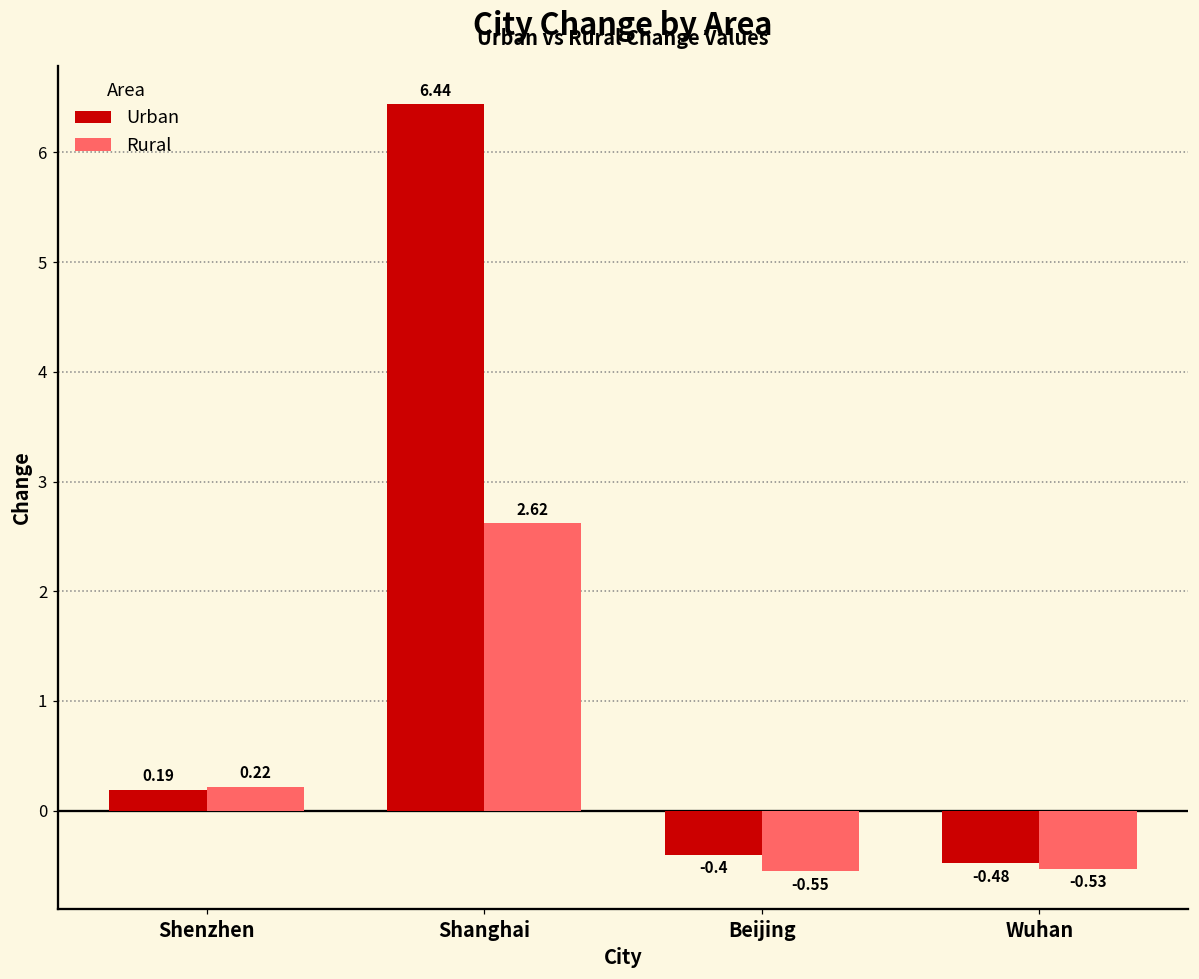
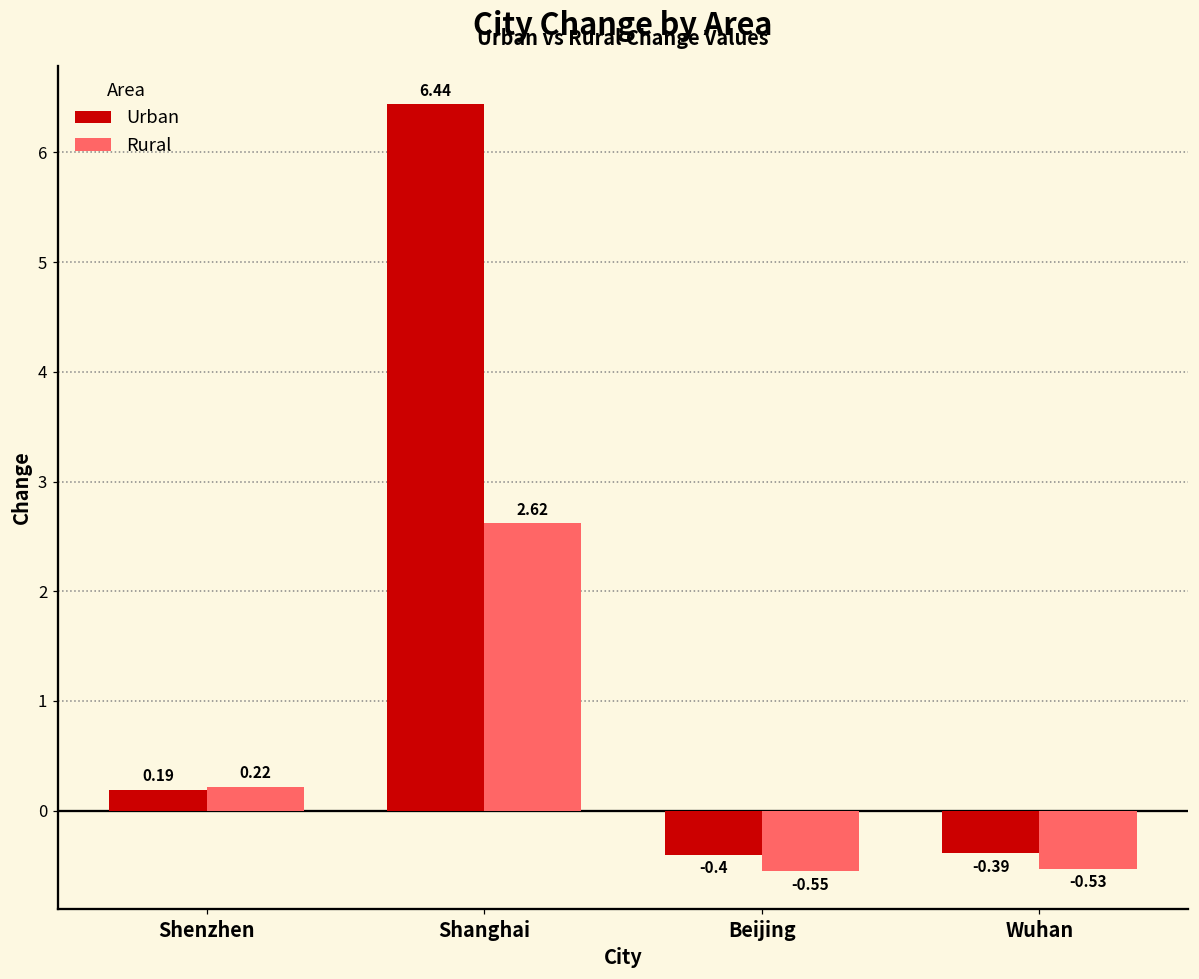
  {
    "Urban": {
      "Shenzhen": 0.19,
      "Shanghai": 6.44,
      "Beijing": -0.4,
-     "Wuhan": -0.48
+     "Wuhan": -0.39
    },
    "Rural": {
      "Shenzhen": 0.22,
      "Shanghai": 2.62,
      "Beijing": -0.55,
      "Wuhan": -0.53
    }
  }
